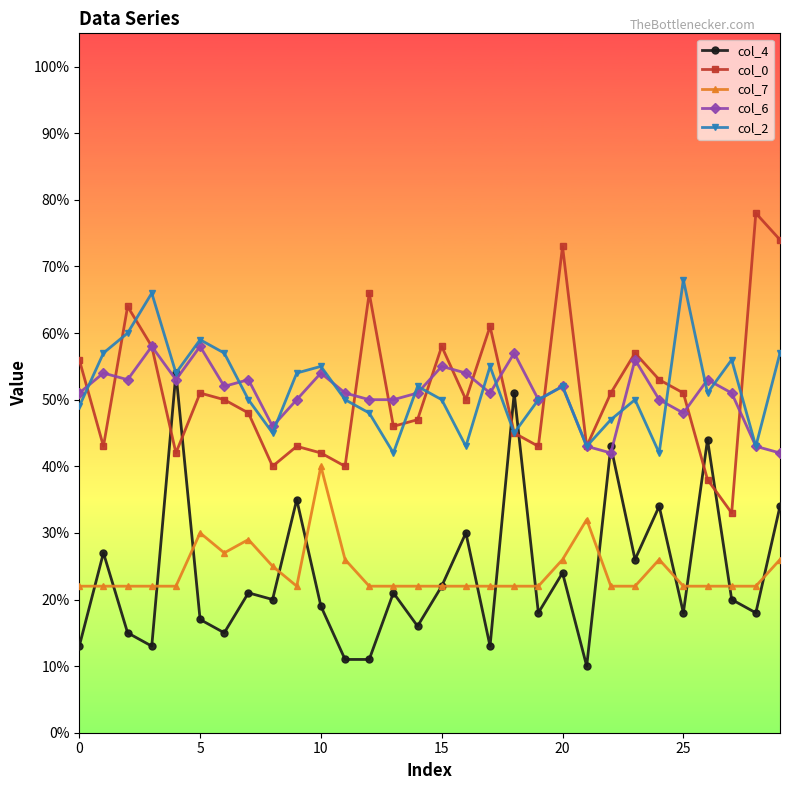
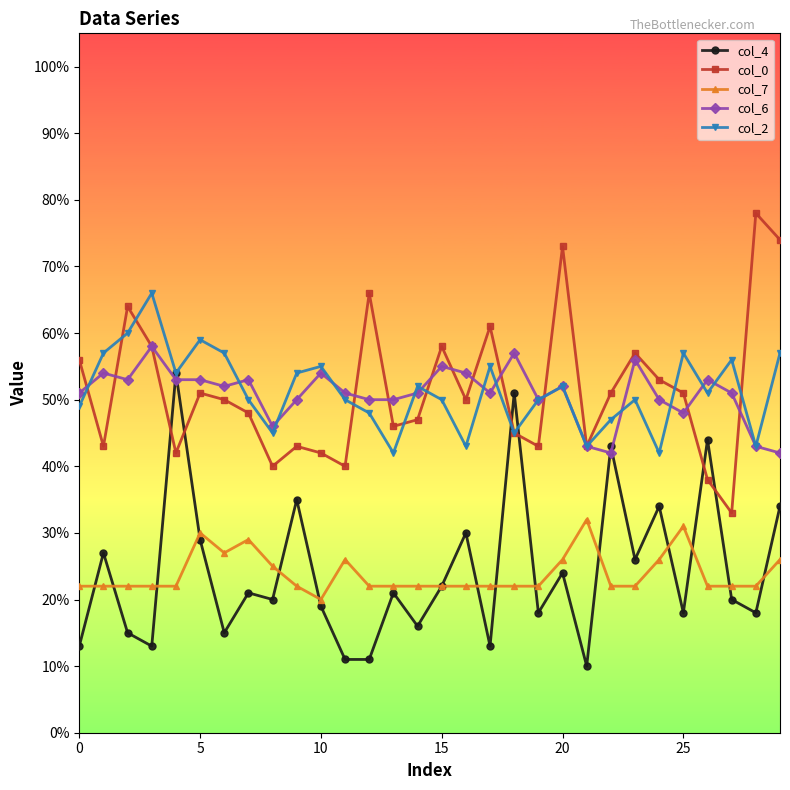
  {
    "col_4": {
      "0": "13%",
-     "5": "17%",
+     "5": "29%",
      "10": "19%",
      "20": "24%",
      "25": "18%"
    },
    "col_0": {
      "0": "56%",
      "5": "51%",
      "10": "42%",
      "15": "58%",
      "20": "73%",
      "25": "51%"
    },
    "col_7": {
      "0": "22%",
      "5": "30%",
-     "10": "40%",
+     "10": "20%",
      "20": "26%",
-     "25": "22%"
+     "25": "31%"
    },
    "col_6": {
      "0": "51%",
-     "5": "58%",
+     "5": "53%",
      "10": "54%",
      "15": "55%",
      "25": "48%"
    },
    "col_2": {
      "0": "49%",
      "5": "59%",
      "10": "55%",
      "15": "50%",
-     "25": "68%"
+     "25": "57%"
    }
  }
